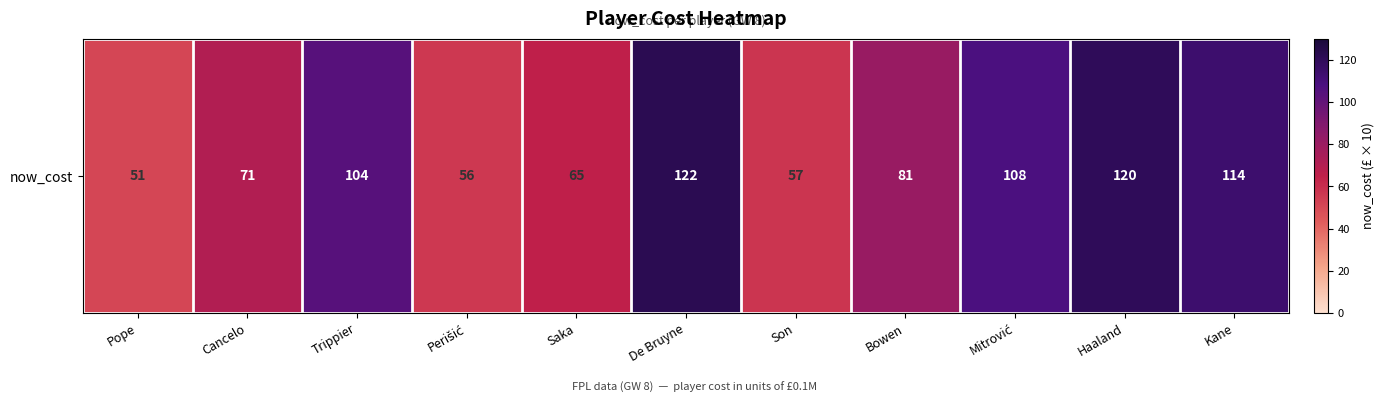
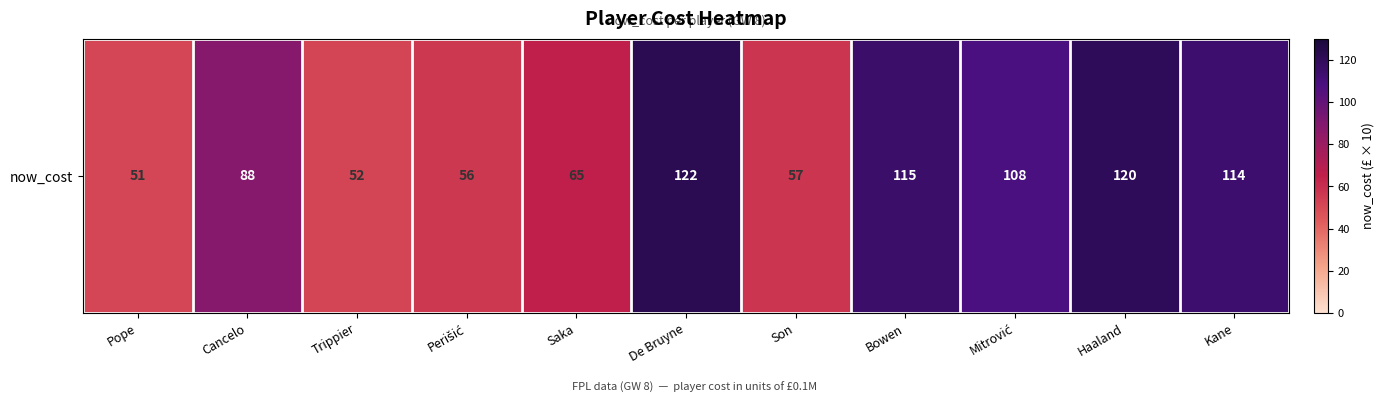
  {
    "now_cost": {
      "Pope": 51,
-     "Cancelo": 71,
-     "Trippier": 104,
+     "Cancelo": 88,
+     "Trippier": 52,
      "Perišić": 56,
      "Saka": 65,
      "De Bruyne": 122,
      "Son": 57,
-     "Bowen": 81,
+     "Bowen": 115,
      "Mitrović": 108,
      "Haaland": 120,
      "Kane": 114
    }
  }
